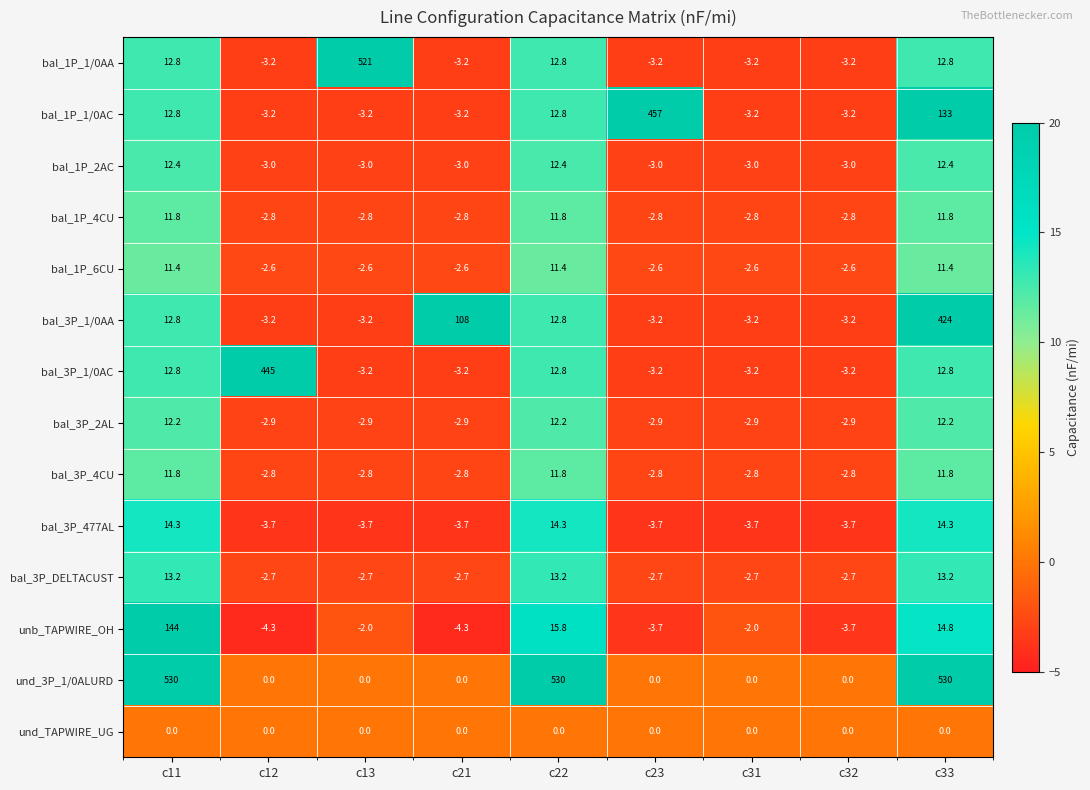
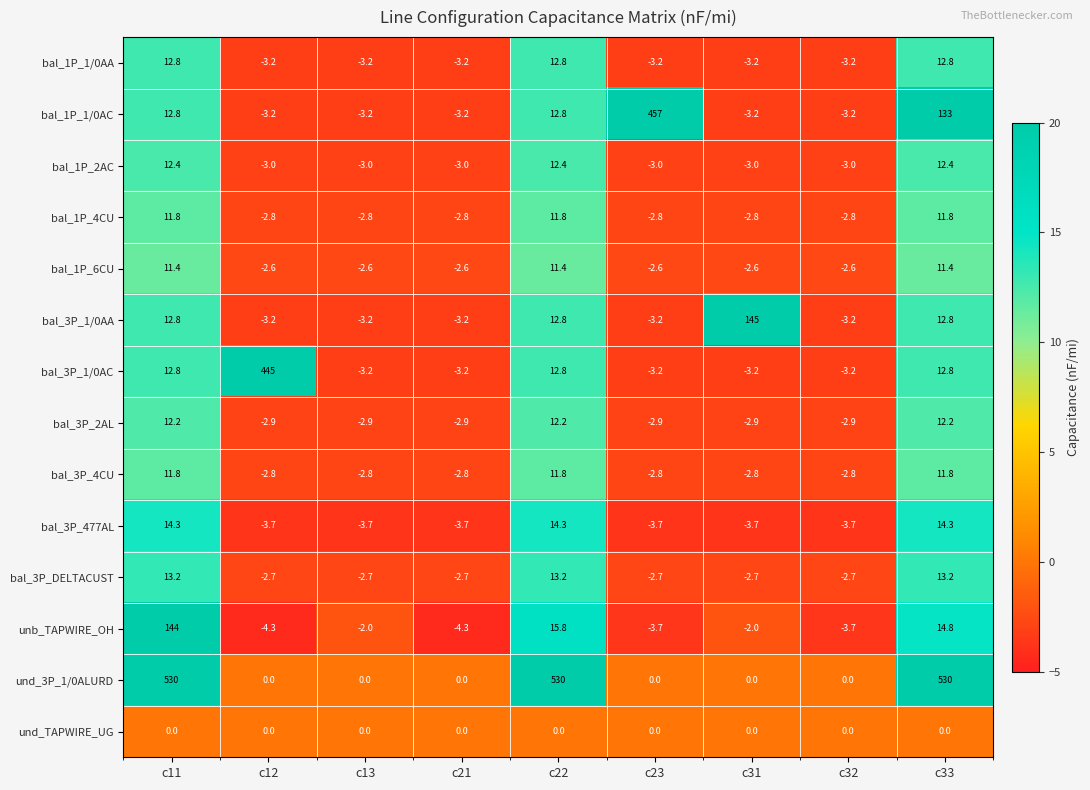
  {
    "bal_1P_1/0AA": {
      "c11": 12.8,
      "c12": -3.2,
-     "c13": 521,
+     "c13": -3.2,
      "c21": -3.2,
      "c22": 12.8,
      "c23": -3.2,
      "c31": -3.2,
      "c32": -3.2,
      "c33": 12.8
    },
    "bal_1P_1/0AC": {
      "c11": 12.8,
      "c12": -3.2,
      "c13": -3.2,
      "c21": -3.2,
      "c22": 12.8,
      "c23": 457,
      "c31": -3.2,
      "c32": -3.2,
      "c33": 133
    },
    "bal_1P_2AC": {
      "c11": 12.4,
      "c12": -3.0,
      "c13": -3.0,
      "c21": -3.0,
      "c22": 12.4,
      "c23": -3.0,
      "c31": -3.0,
      "c32": -3.0,
      "c33": 12.4
    },
    "bal_1P_4CU": {
      "c11": 11.8,
      "c12": -2.8,
      "c13": -2.8,
      "c21": -2.8,
      "c22": 11.8,
      "c23": -2.8,
      "c31": -2.8,
      "c32": -2.8,
      "c33": 11.8
    },
    "bal_1P_6CU": {
      "c11": 11.4,
      "c12": -2.6,
      "c13": -2.6,
      "c21": -2.6,
      "c22": 11.4,
      "c23": -2.6,
      "c31": -2.6,
      "c32": -2.6,
      "c33": 11.4
    },
    "bal_3P_1/0AA": {
      "c11": 12.8,
      "c12": -3.2,
      "c13": -3.2,
-     "c21": 108,
+     "c21": -3.2,
      "c22": 12.8,
      "c23": -3.2,
-     "c31": -3.2,
+     "c31": 145,
      "c32": -3.2,
-     "c33": 424
+     "c33": 12.8
    },
    "bal_3P_1/0AC": {
      "c11": 12.8,
      "c12": 445,
      "c13": -3.2,
      "c21": -3.2,
      "c22": 12.8,
      "c23": -3.2,
      "c31": -3.2,
      "c32": -3.2,
      "c33": 12.8
    },
    "bal_3P_2AL": {
      "c11": 12.2,
      "c12": -2.9,
      "c13": -2.9,
      "c21": -2.9,
      "c22": 12.2,
      "c23": -2.9,
      "c31": -2.9,
      "c32": -2.9,
      "c33": 12.2
    },
    "bal_3P_4CU": {
      "c11": 11.8,
      "c12": -2.8,
      "c13": -2.8,
      "c21": -2.8,
      "c22": 11.8,
      "c23": -2.8,
      "c31": -2.8,
      "c32": -2.8,
      "c33": 11.8
    },
    "bal_3P_477AL": {
      "c11": 14.3,
      "c12": -3.7,
      "c13": -3.7,
      "c21": -3.7,
      "c22": 14.3,
      "c23": -3.7,
      "c31": -3.7,
      "c32": -3.7,
      "c33": 14.3
    },
    "bal_3P_DELTACUST": {
      "c11": 13.2,
      "c12": -2.7,
      "c13": -2.7,
      "c21": -2.7,
      "c22": 13.2,
      "c23": -2.7,
      "c31": -2.7,
      "c32": -2.7,
      "c33": 13.2
    },
    "unb_TAPWIRE_OH": {
      "c11": 144,
      "c12": -4.3,
      "c13": -2.0,
      "c21": -4.3,
      "c22": 15.8,
      "c23": -3.7,
      "c31": -2.0,
      "c32": -3.7,
      "c33": 14.8
    },
    "und_3P_1/0ALURD": {
      "c11": 530,
      "c12": 0.0,
      "c13": 0.0,
      "c21": 0.0,
      "c22": 530,
      "c23": 0.0,
      "c31": 0.0,
      "c32": 0.0,
      "c33": 530
    },
    "und_TAPWIRE_UG": {
      "c11": 0.0,
      "c12": 0.0,
      "c13": 0.0,
      "c21": 0.0,
      "c22": 0.0,
      "c23": 0.0,
      "c31": 0.0,
      "c32": 0.0,
      "c33": 0.0
    }
  }
